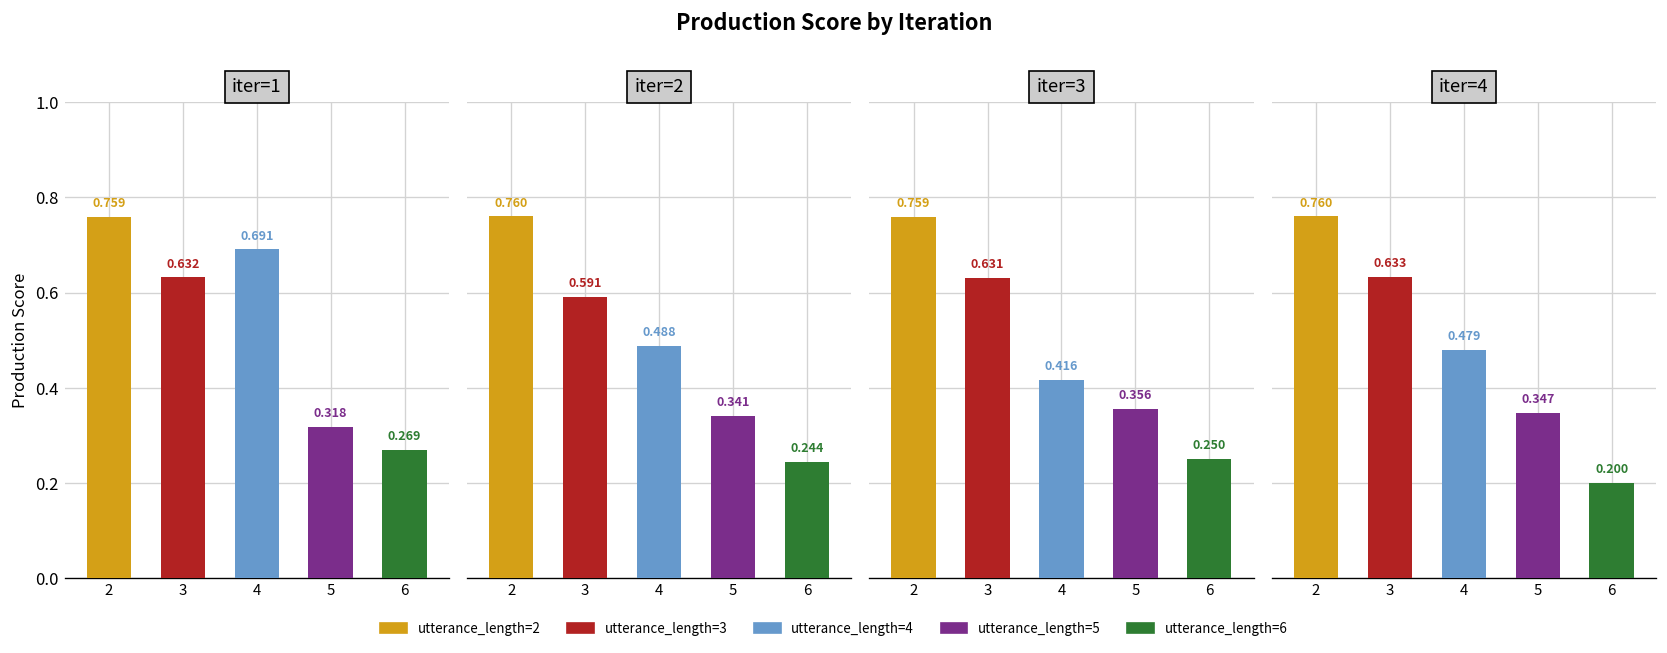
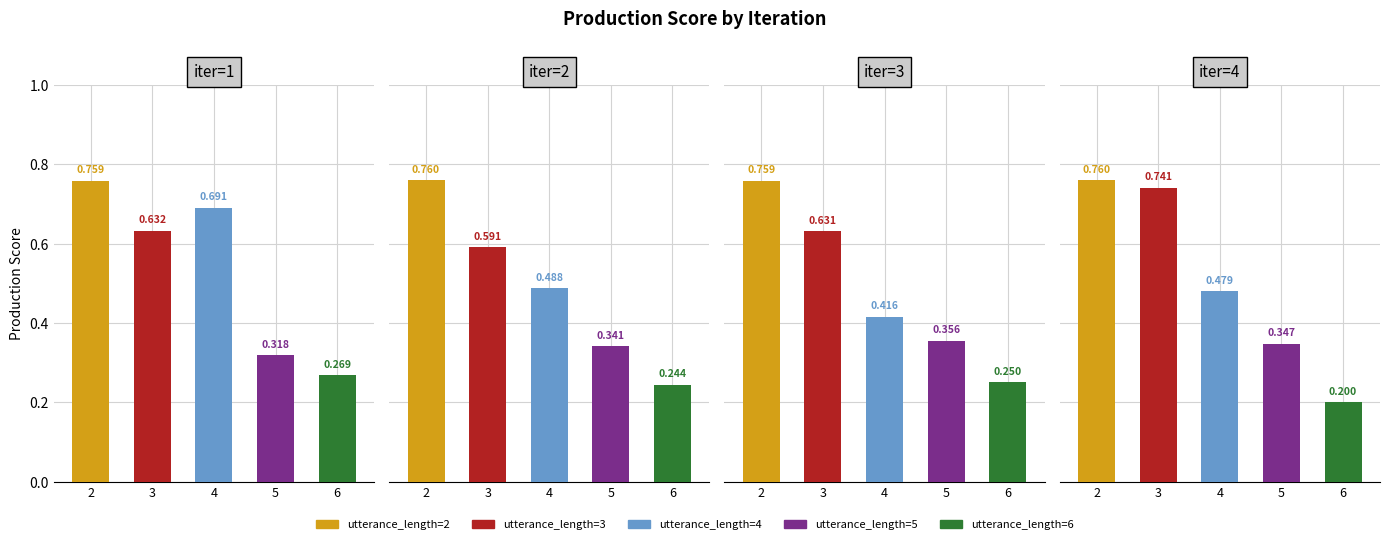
  {
    "iter=1": {
      "2": 0.759,
      "3": 0.632,
      "4": 0.691,
      "5": 0.318,
      "6": 0.269
    },
    "iter=2": {
      "2": 0.760,
      "3": 0.591,
      "4": 0.488,
      "5": 0.341,
      "6": 0.244
    },
    "iter=3": {
      "2": 0.759,
      "3": 0.631,
      "4": 0.416,
      "5": 0.356,
      "6": 0.250
    },
    "iter=4": {
      "2": 0.760,
-     "3": 0.633,
+     "3": 0.741,
      "4": 0.479,
      "5": 0.347,
      "6": 0.200
    }
  }
